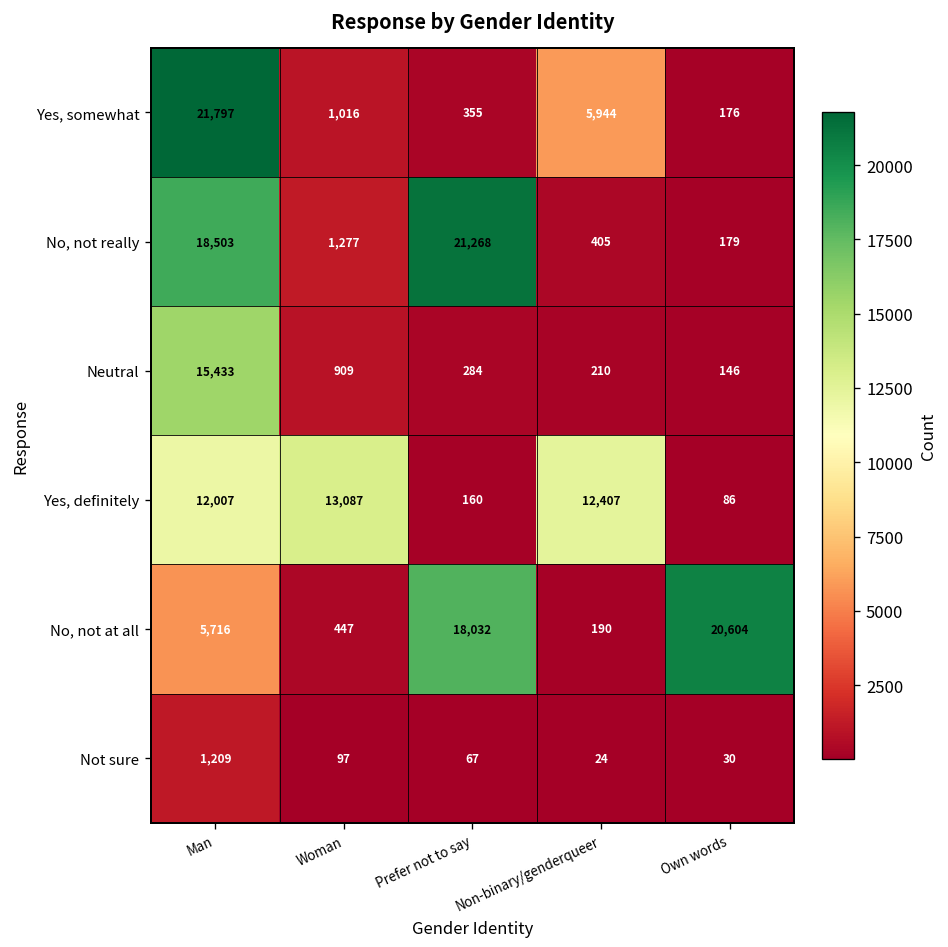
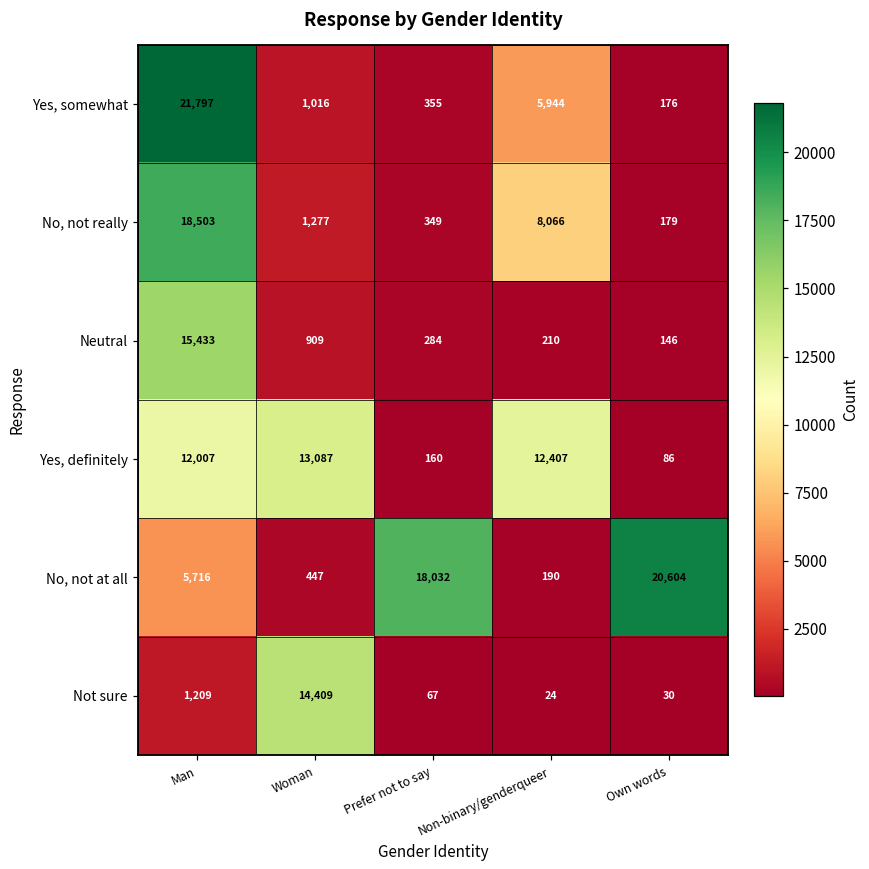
  {
    "Yes, somewhat": {
      "Man": "21,797",
      "Woman": "1,016",
      "Prefer not to say": "355",
      "Non-binary/genderqueer": "5,944",
      "Own words": "176"
    },
    "No, not really": {
      "Man": "18,503",
      "Woman": "1,277",
-     "Prefer not to say": "21,268",
-     "Non-binary/genderqueer": "405",
+     "Prefer not to say": "349",
+     "Non-binary/genderqueer": "8,066",
      "Own words": "179"
    },
    "Neutral": {
      "Man": "15,433",
      "Woman": "909",
      "Prefer not to say": "284",
      "Non-binary/genderqueer": "210",
      "Own words": "146"
    },
    "Yes, definitely": {
      "Man": "12,007",
      "Woman": "13,087",
      "Prefer not to say": "160",
      "Non-binary/genderqueer": "12,407",
      "Own words": "86"
    },
    "No, not at all": {
      "Man": "5,716",
      "Woman": "447",
      "Prefer not to say": "18,032",
      "Non-binary/genderqueer": "190",
      "Own words": "20,604"
    },
    "Not sure": {
      "Man": "1,209",
-     "Woman": "97",
+     "Woman": "14,409",
      "Prefer not to say": "67",
      "Non-binary/genderqueer": "24",
      "Own words": "30"
    }
  }
